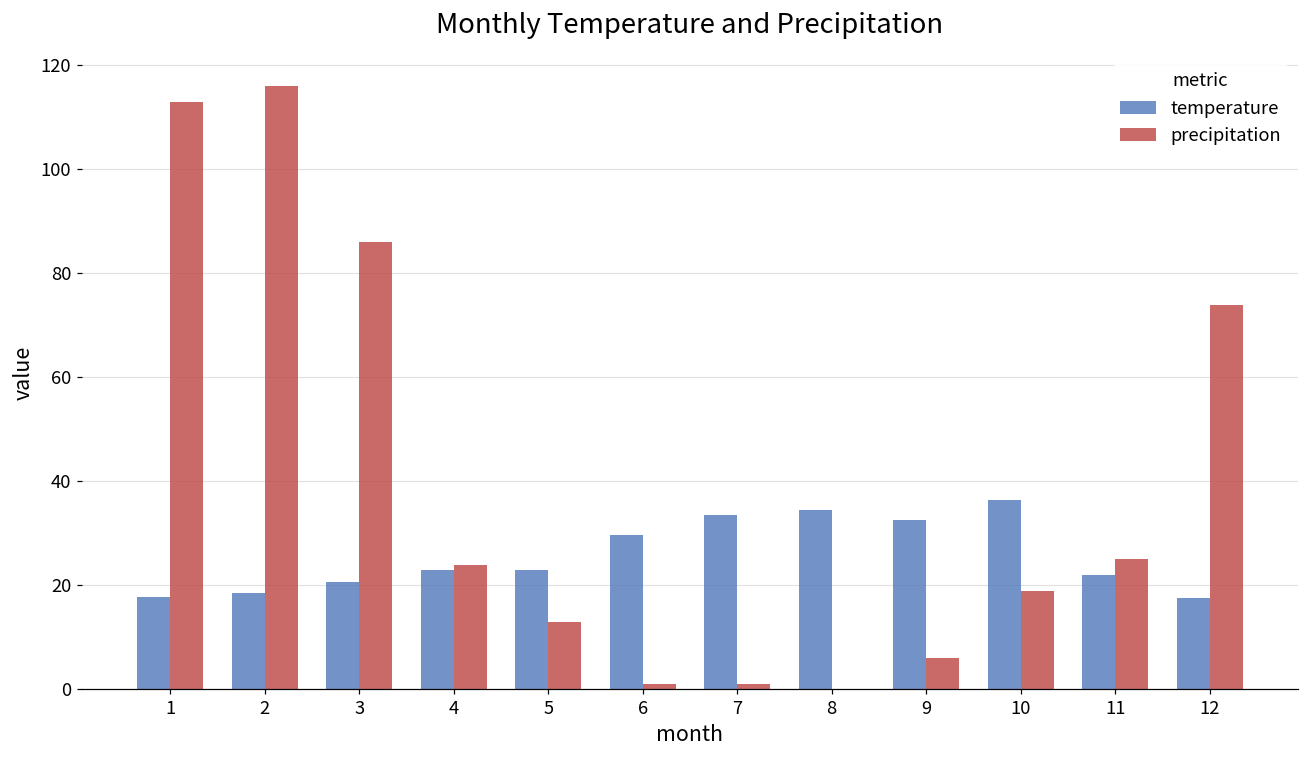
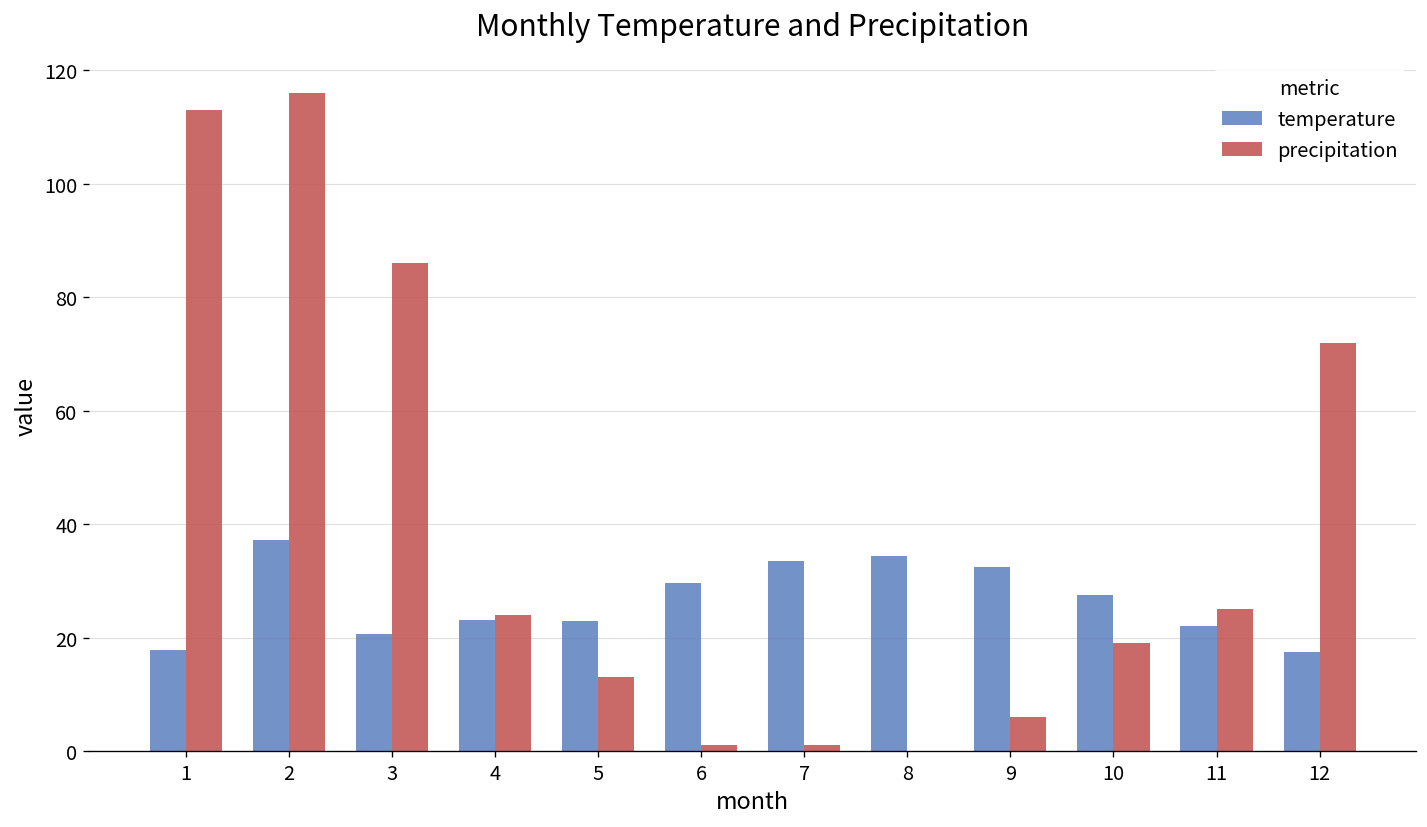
  {
    "temperature": {
      "1": 18,
-     "2": 18,
+     "2": 37,
      "3": 21,
      "4": 23,
      "5": 23,
      "6": 30,
      "7": 34,
      "8": 34,
      "9": 32,
-     "10": 36,
+     "10": 28,
      "11": 22,
      "12": 18
    },
    "precipitation": {
      "1": 113,
      "2": 116,
      "3": 86,
      "4": 24,
      "5": 13,
      "6": 1,
      "7": 1,
      "8": 0,
      "9": 6,
      "10": 19,
      "11": 25,
-     "12": 74
+     "12": 72
    }
  }
